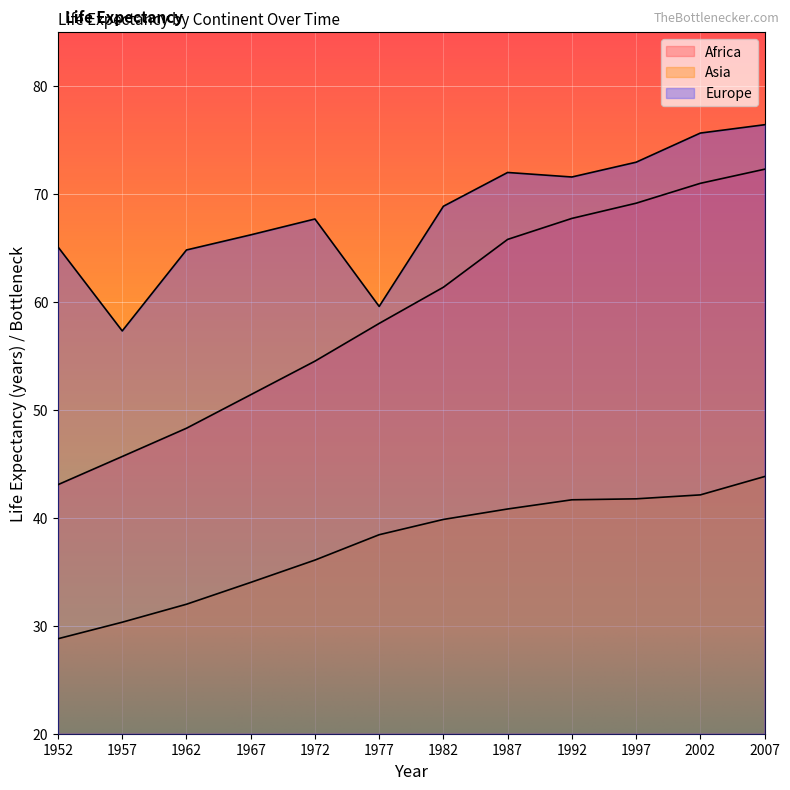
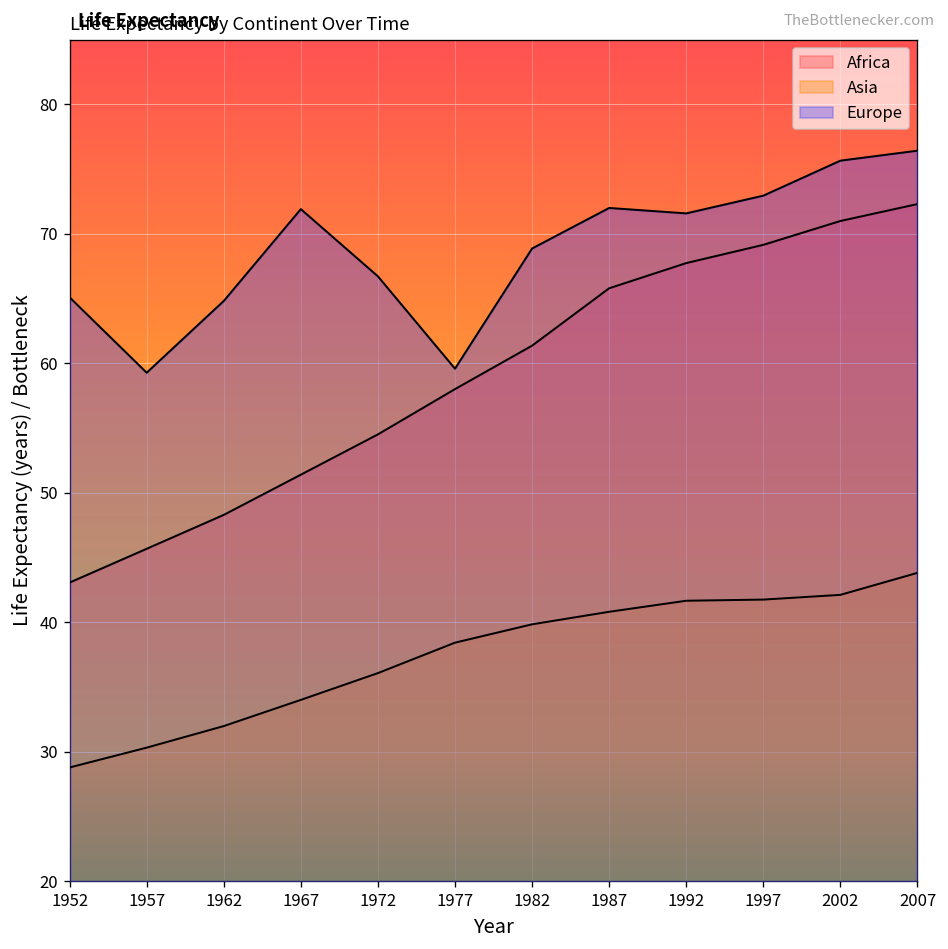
  {
    "Europe": {
      "1952": 65.1,
-     "1957": 57.3,
+     "1957": 59.3,
      "1962": 64.8,
-     "1967": 66.2,
-     "1972": 67.7,
+     "1967": 71.9,
+     "1972": 66.7,
      "1977": 59.6,
      "1982": 68.9,
      "1987": 72.0,
      "1992": 71.6,
      "1997": 73.0,
      "2002": 75.7,
      "2007": 76.4
    }
  }
